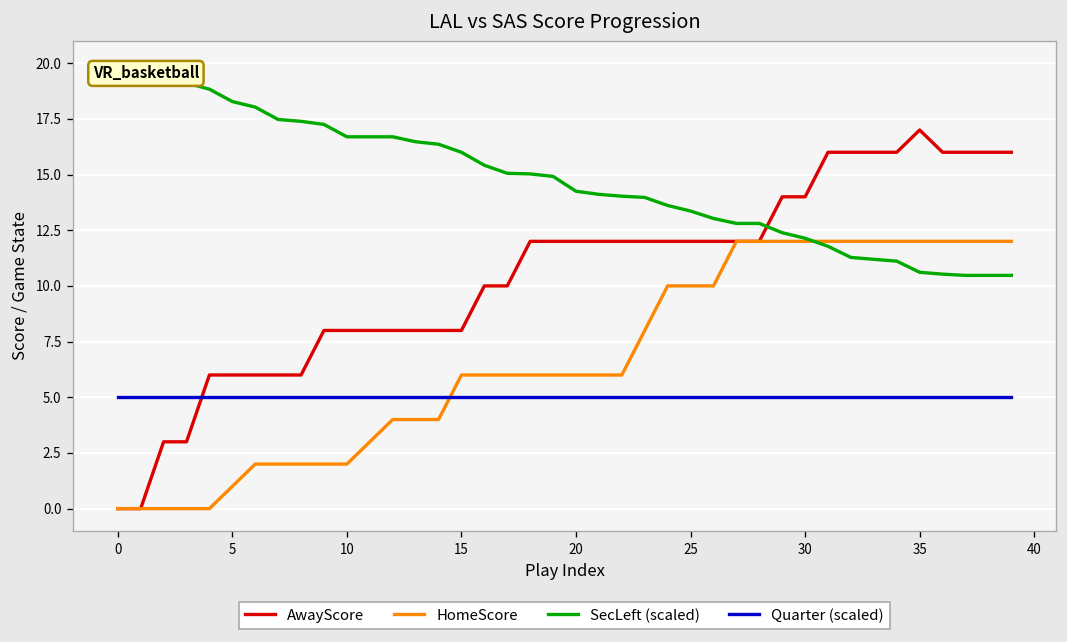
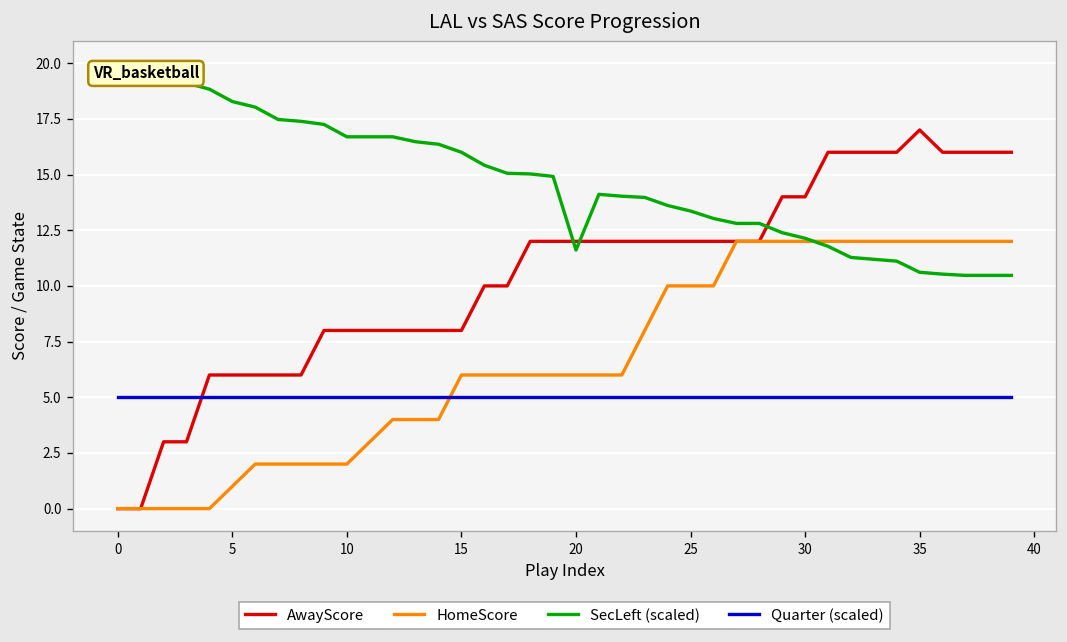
  {
    "AwayScore": {
      "5": 6.0,
      "10": 8.0,
      "15": 8.0,
      "20": 12.0,
      "25": 12.0,
      "30": 14.0,
      "35": 17.0
    },
    "HomeScore": {
      "5": 1.0,
      "10": 2.0,
      "15": 6.0,
      "20": 6.0,
      "25": 10.0,
      "30": 12.0,
      "35": 12.0
    },
    "SecLeft (scaled)": {
      "5": 18.3,
      "10": 16.7,
      "15": 16.0,
-     "20": 14.3,
+     "20": 11.6,
      "25": 13.4,
      "30": 12.1,
      "35": 10.6
    },
    "Quarter (scaled)": {
      "0": 5.0,
      "5": 5.0,
      "10": 5.0,
      "15": 5.0,
      "20": 5.0,
      "25": 5.0,
      "30": 5.0,
      "35": 5.0
    }
  }
